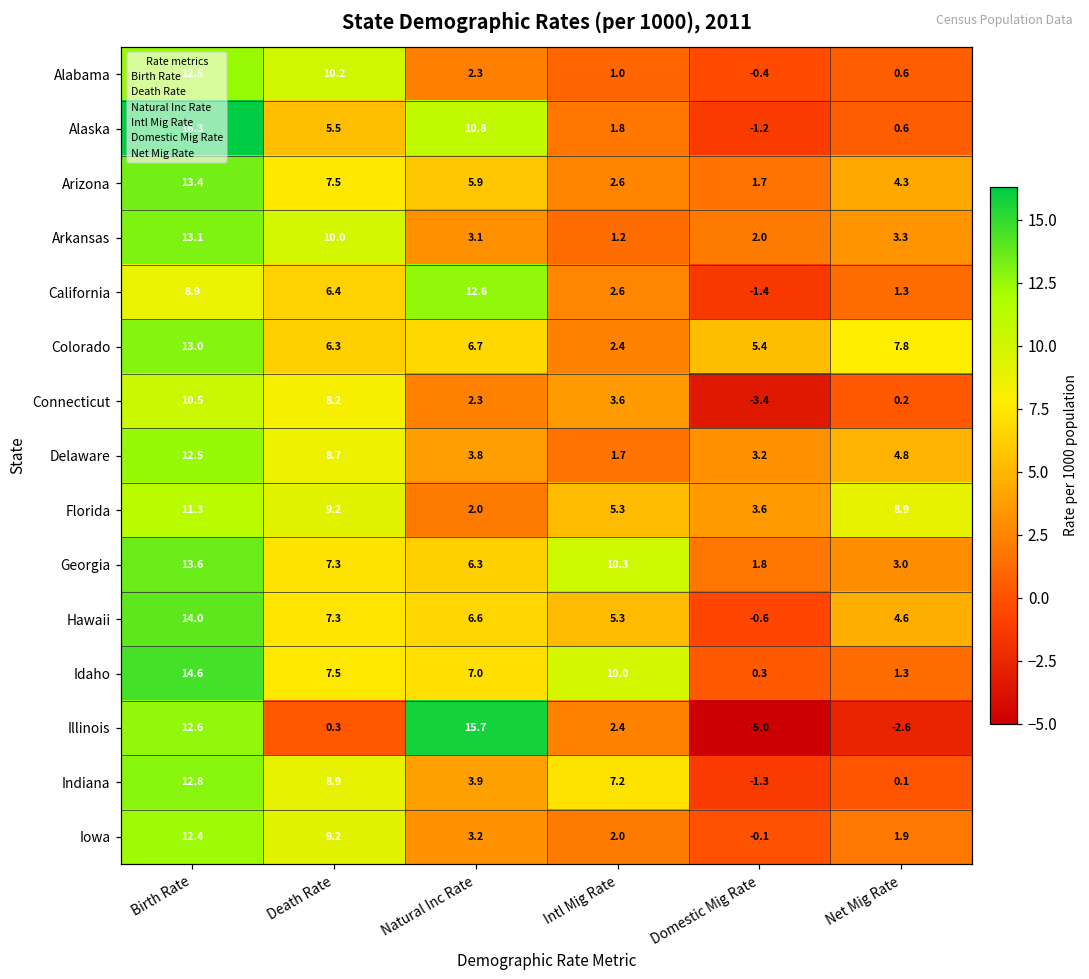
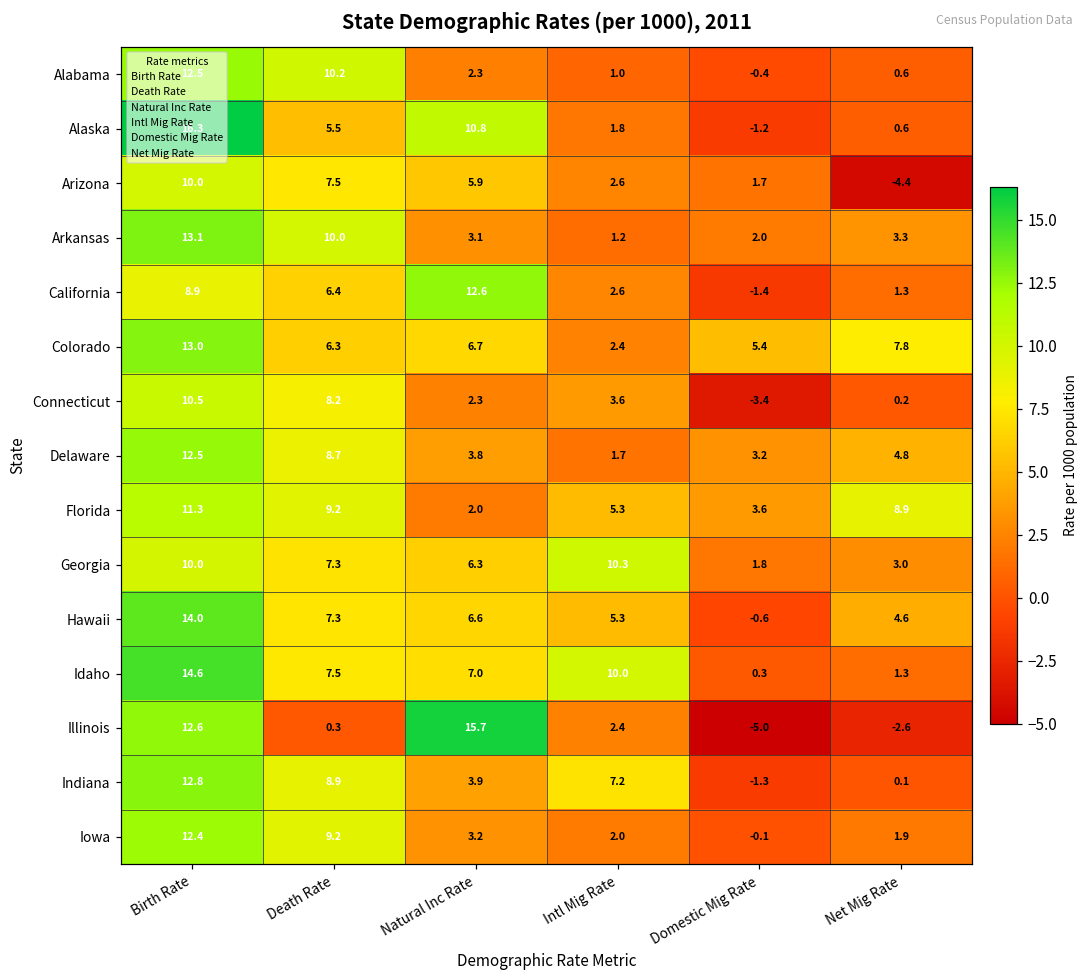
  {
    "Arizona": {
-     "Birth Rate": 13.4,
-     "Net Mig Rate": 4.3
+     "Birth Rate": 10.0,
+     "Net Mig Rate": -4.4
    },
    "Georgia": {
-     "Birth Rate": 13.6
+     "Birth Rate": 10.0
    }
  }
